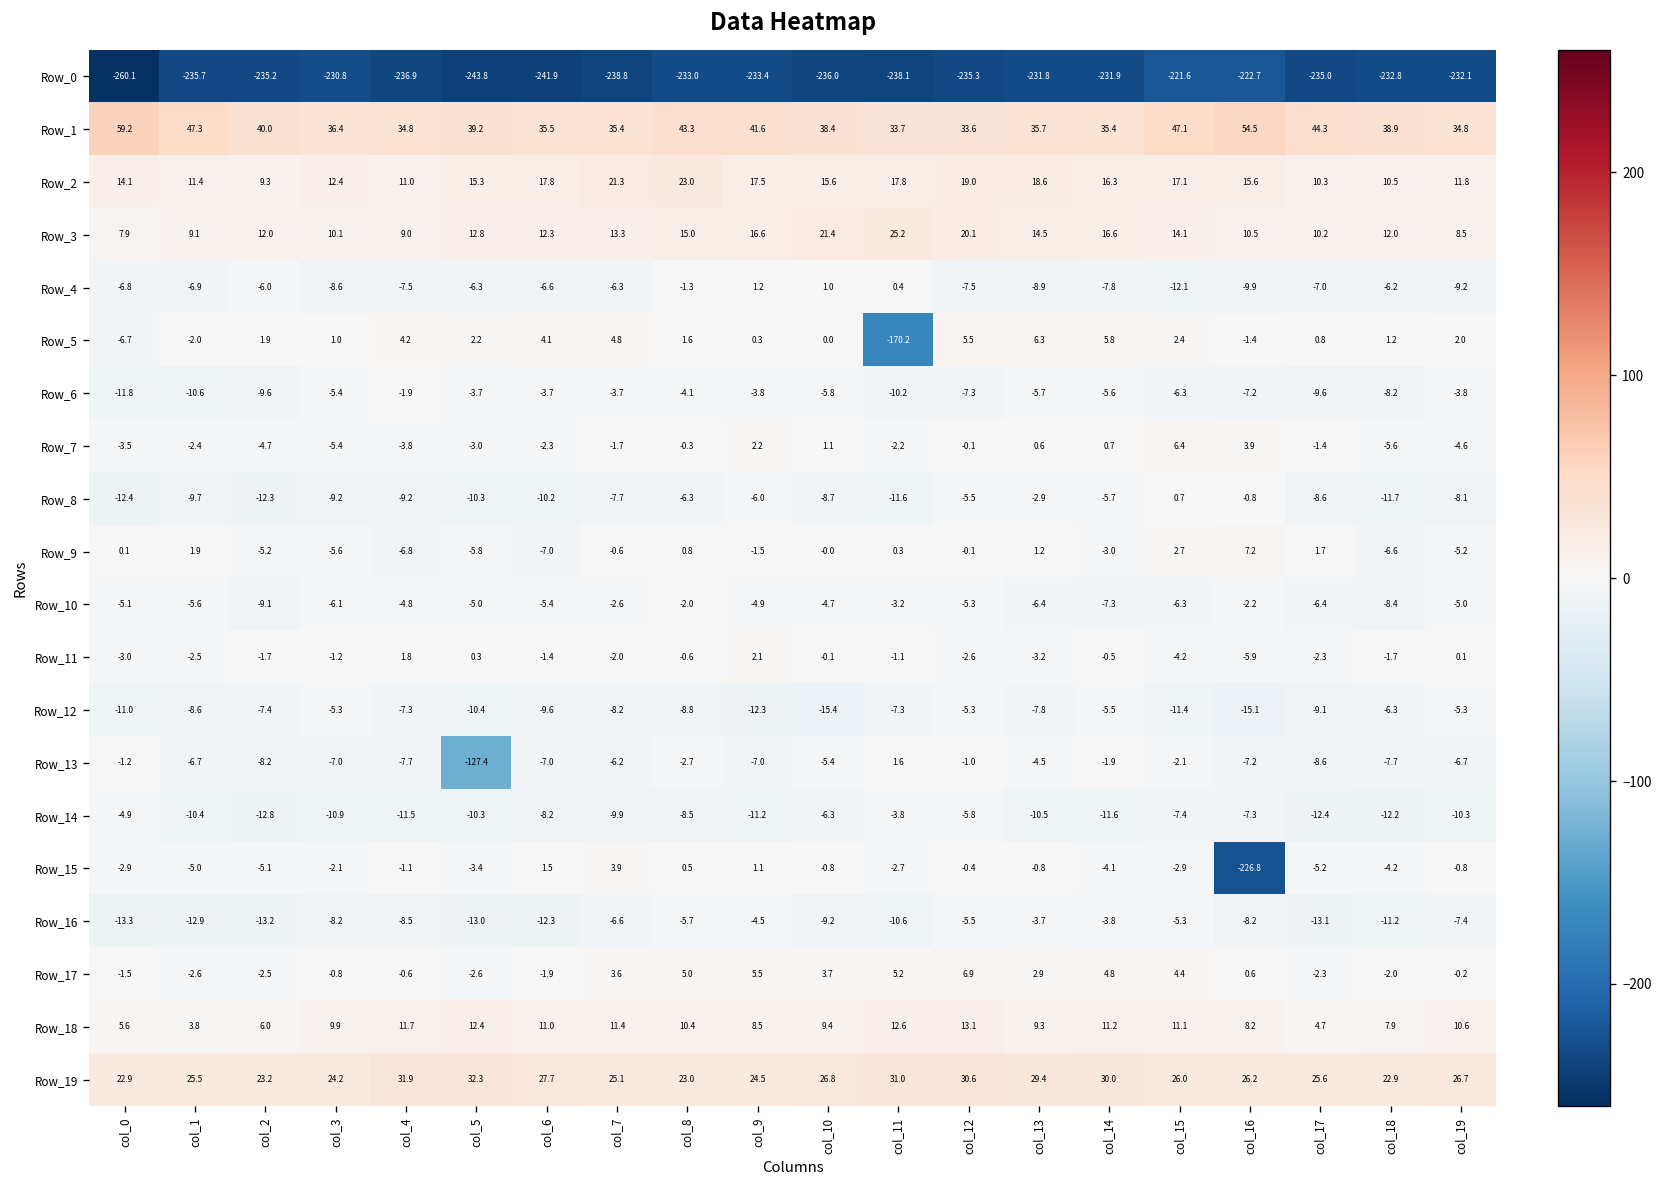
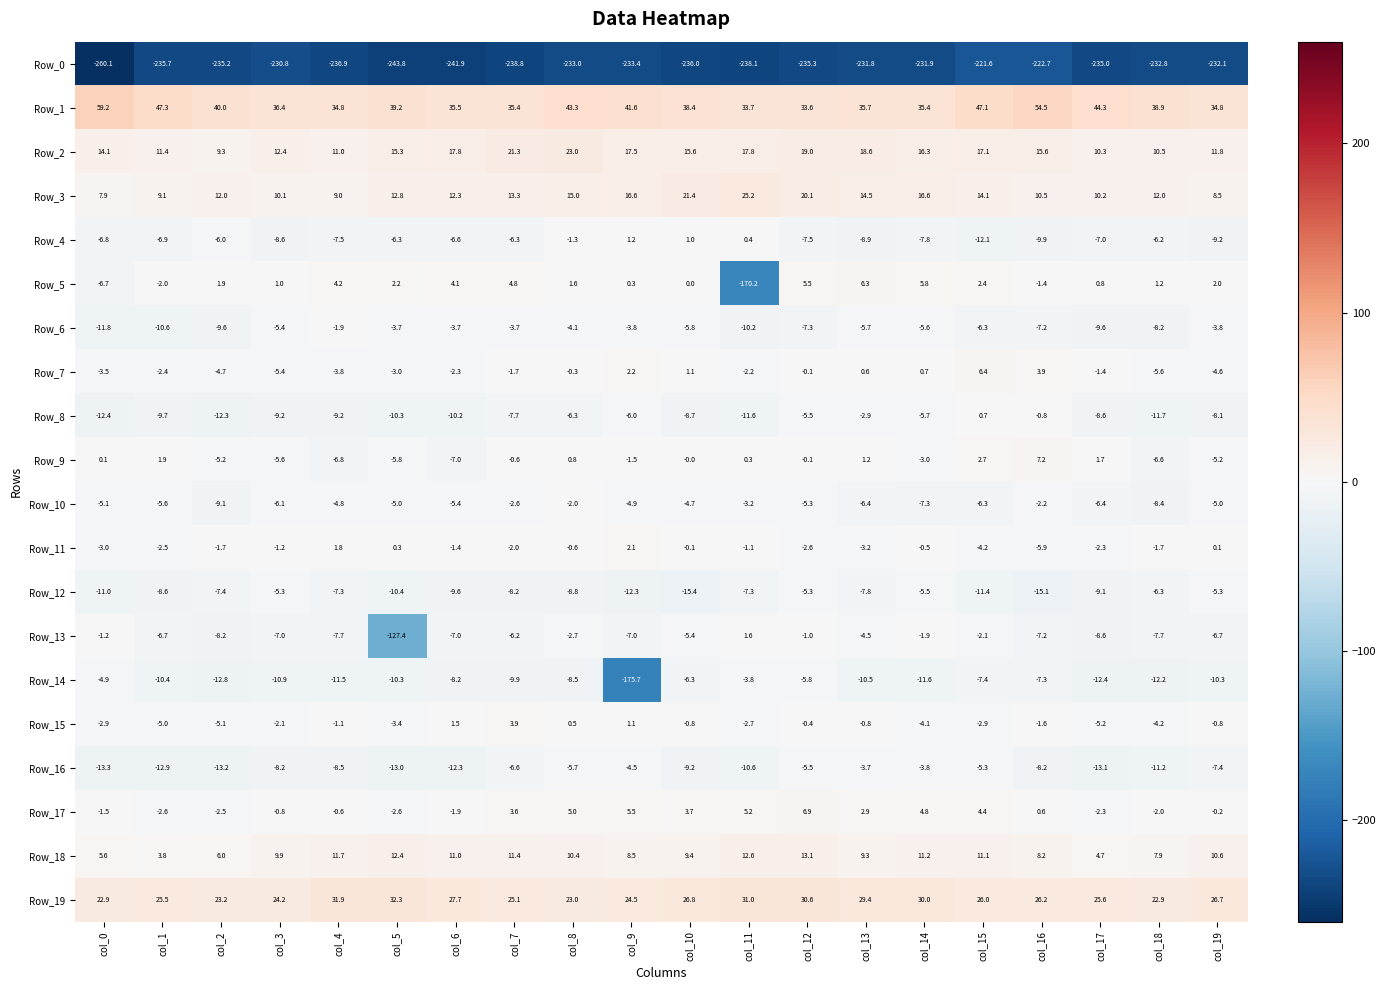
  {
    "Row_14": {
      "col_0": -4.9,
      "col_1": -10.4,
      "col_2": -12.8,
      "col_3": -10.9,
      "col_4": -11.5,
      "col_5": -10.3,
      "col_6": -8.2,
      "col_7": -9.9,
      "col_8": -8.5,
-     "col_9": -11.2,
+     "col_9": -175.7,
      "col_10": -6.3,
      "col_11": -3.8,
      "col_12": -5.8,
      "col_13": -10.5,
      "col_14": -11.6,
      "col_15": -7.4,
      "col_16": -7.3,
      "col_17": -12.4,
      "col_18": -12.2,
      "col_19": -10.3
    },
    "Row_15": {
      "col_0": -2.9,
      "col_1": -5.0,
      "col_2": -5.1,
      "col_3": -2.1,
      "col_4": -1.1,
      "col_5": -3.4,
      "col_6": 1.5,
      "col_7": 3.9,
      "col_8": 0.5,
      "col_9": 1.1,
      "col_10": -0.8,
      "col_11": -2.7,
      "col_12": -0.4,
      "col_13": -0.8,
      "col_14": -4.1,
      "col_15": -2.9,
-     "col_16": -226.8,
+     "col_16": -1.6,
      "col_17": -5.2,
      "col_18": -4.2,
      "col_19": -0.8
    }
  }
